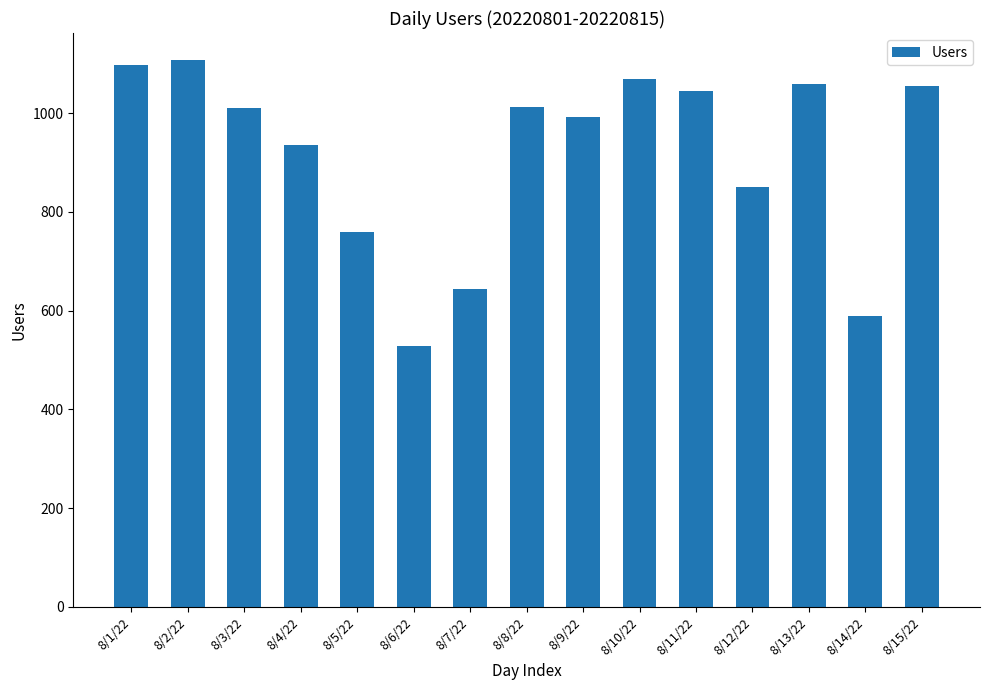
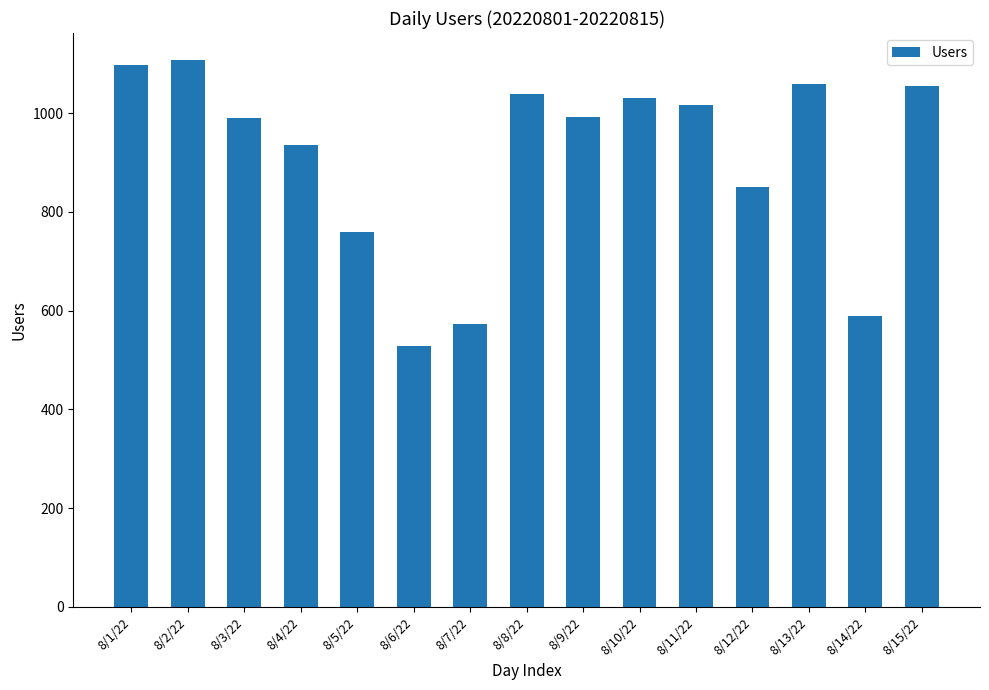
  {
    "8/1/22": 1100,
    "8/2/22": 1110,
-   "8/3/22": 1010,
+   "8/3/22": 990,
    "8/4/22": 940,
    "8/5/22": 760,
    "8/6/22": 530,
-   "8/7/22": 640,
-   "8/8/22": 1010,
+   "8/7/22": 570,
+   "8/8/22": 1040,
    "8/9/22": 990,
-   "8/10/22": 1070,
-   "8/11/22": 1040,
+   "8/10/22": 1030,
+   "8/11/22": 1020,
    "8/12/22": 850,
    "8/13/22": 1060,
    "8/14/22": 590,
    "8/15/22": 1060
  }
